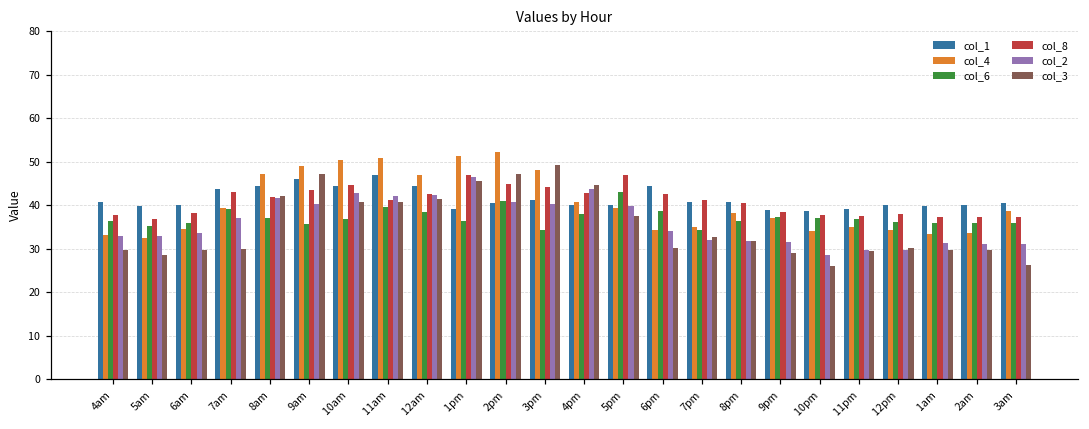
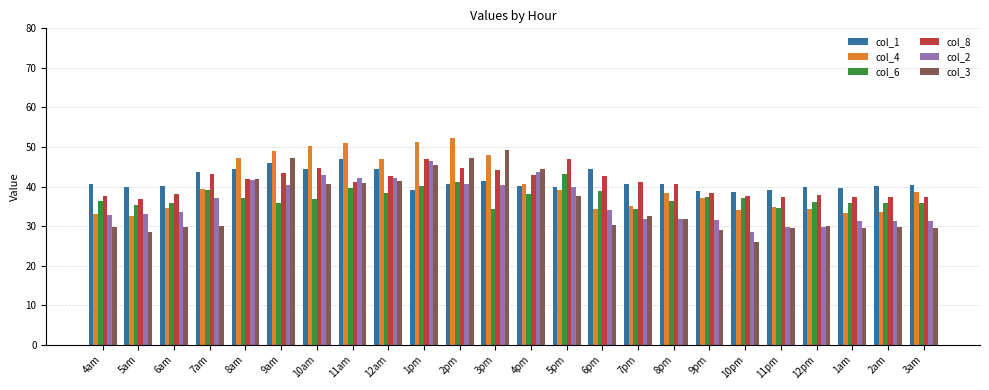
  {
    "col_1": {
      "4am": 41,
      "5am": 40,
      "6am": 40,
      "7am": 44,
      "8am": 44,
      "9am": 46,
      "10am": 44,
      "11am": 47,
      "12am": 45,
      "1pm": 39,
      "2pm": 41,
      "3pm": 41,
      "4pm": 40,
      "5pm": 40,
      "6pm": 44,
      "7pm": 41,
      "8pm": 41,
      "9pm": 39,
      "10pm": 39,
      "11pm": 39,
      "12pm": 40,
      "1am": 40,
      "2am": 40,
      "3am": 40
    },
    "col_4": {
      "4am": 33,
      "5am": 33,
      "6am": 35,
      "7am": 39,
      "8am": 47,
      "9am": 49,
      "10am": 50,
      "11am": 51,
      "12am": 47,
      "1pm": 51,
      "2pm": 52,
      "3pm": 48,
      "4pm": 41,
      "5pm": 39,
      "6pm": 34,
      "7pm": 35,
      "8pm": 38,
      "9pm": 37,
      "10pm": 34,
      "11pm": 35,
      "12pm": 34,
      "1am": 33,
      "2am": 34,
      "3am": 39
    },
    "col_6": {
      "4am": 36,
      "5am": 35,
      "6am": 36,
      "7am": 39,
      "8am": 37,
      "9am": 36,
      "10am": 37,
      "11am": 40,
      "12am": 39,
-     "1pm": 36,
+     "1pm": 40,
      "2pm": 41,
      "3pm": 34,
      "4pm": 38,
      "5pm": 43,
      "6pm": 39,
      "7pm": 34,
      "8pm": 36,
      "9pm": 37,
      "10pm": 37,
-     "11pm": 37,
+     "11pm": 35,
      "12pm": 36,
      "1am": 36,
      "2am": 36,
      "3am": 36
    },
    "col_8": {
      "4am": 38,
      "5am": 37,
      "6am": 38,
      "7am": 43,
      "8am": 42,
      "9am": 43,
      "10am": 45,
      "11am": 41,
      "12am": 43,
      "1pm": 47,
      "2pm": 45,
      "3pm": 44,
      "4pm": 43,
      "5pm": 47,
      "6pm": 43,
      "7pm": 41,
      "8pm": 41,
      "9pm": 38,
      "10pm": 38,
      "11pm": 37,
      "12pm": 38,
      "1am": 37,
      "2am": 37,
      "3am": 37
    },
    "col_2": {
      "4am": 33,
      "5am": 33,
      "6am": 34,
      "7am": 37,
      "8am": 42,
      "9am": 40,
      "10am": 43,
      "11am": 42,
      "12am": 42,
      "1pm": 46,
      "2pm": 41,
      "3pm": 40,
      "4pm": 44,
      "5pm": 40,
      "6pm": 34,
      "7pm": 32,
      "8pm": 32,
      "9pm": 32,
      "10pm": 29,
      "11pm": 30,
      "12pm": 30,
      "1am": 31,
      "2am": 31,
      "3am": 31
    },
    "col_3": {
      "4am": 30,
      "5am": 28,
      "6am": 30,
      "7am": 30,
      "8am": 42,
      "9am": 47,
      "10am": 41,
      "11am": 41,
      "12am": 41,
      "1pm": 45,
      "2pm": 47,
      "3pm": 49,
      "4pm": 45,
      "5pm": 38,
      "6pm": 30,
      "7pm": 33,
      "8pm": 32,
      "9pm": 29,
      "10pm": 26,
      "11pm": 29,
      "12pm": 30,
      "1am": 30,
      "2am": 30,
-     "3am": 26
+     "3am": 30
    }
  }
